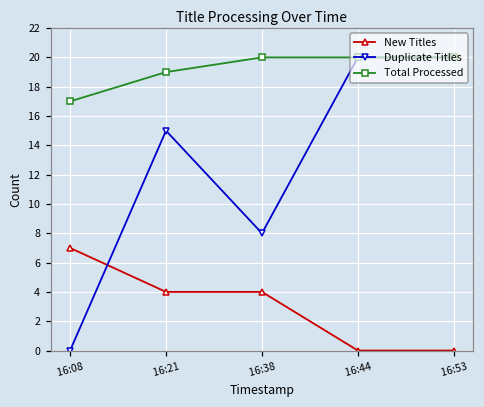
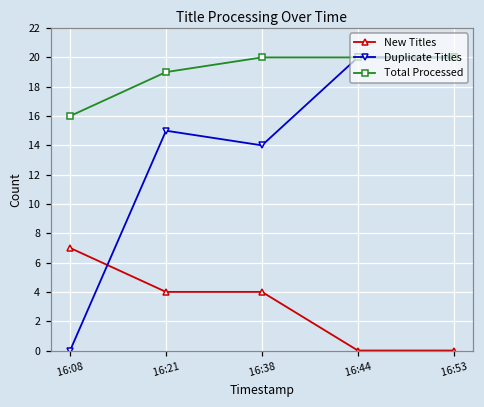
  {
    "New Titles": {
      "16:08": 7,
      "16:21": 4,
      "16:38": 4,
      "16:44": 0,
      "16:53": 0
    },
    "Duplicate Titles": {
      "16:08": 0,
      "16:21": 15,
-     "16:38": 8
+     "16:38": 14
    },
    "Total Processed": {
-     "16:08": 17,
+     "16:08": 16,
      "16:21": 19,
      "16:38": 20
    }
  }
